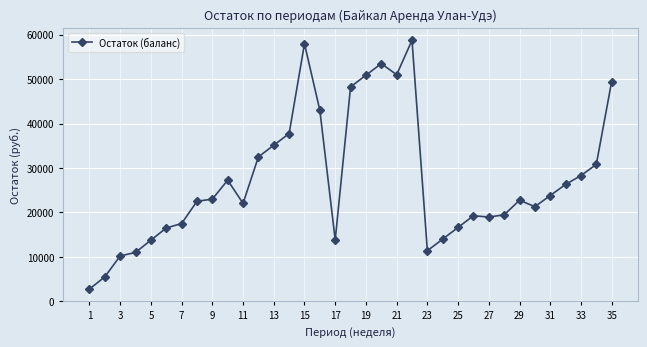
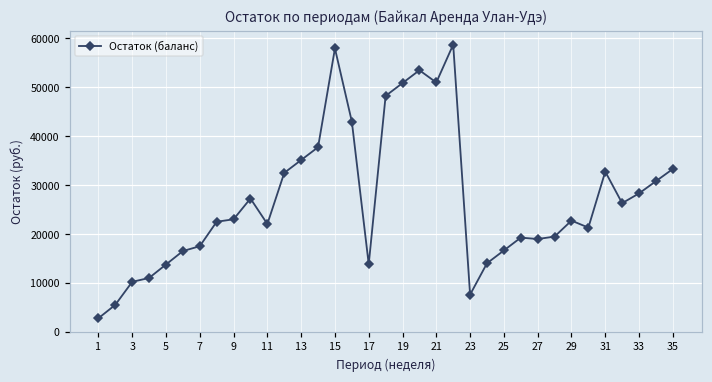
  {
    "1": 3000,
    "3": 10000,
    "5": 14000,
    "7": 18000,
    "9": 23000,
    "11": 22000,
    "13": 35000,
    "15": 58000,
    "17": 14000,
    "19": 51000,
    "21": 51000,
-   "23": 11000,
+   "23": 8000,
    "25": 17000,
    "27": 19000,
    "29": 23000,
-   "31": 24000,
+   "31": 33000,
    "33": 28000,
-   "35": 49000
+   "35": 33000
  }
